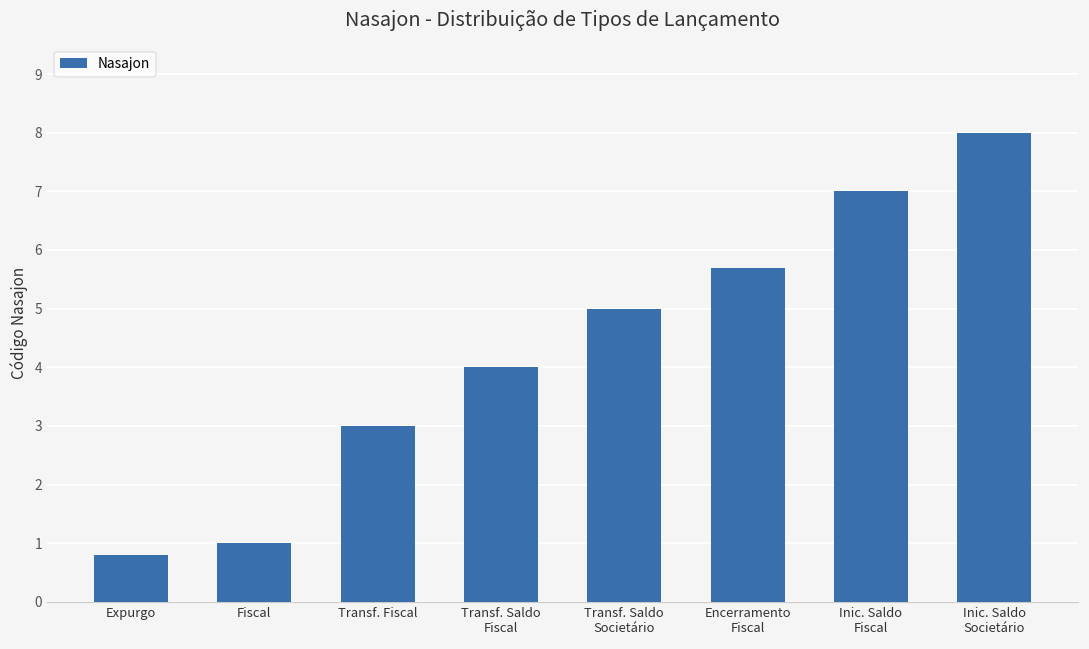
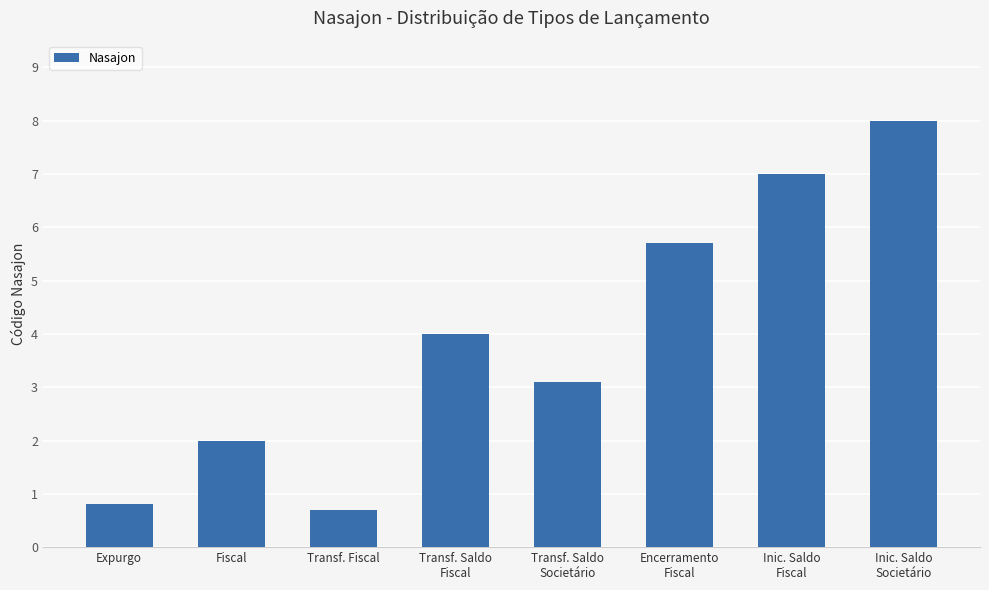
  {
    "Expurgo": 0.8,
-   "Fiscal": 1,
-   "Transf. Fiscal": 3.0,
+   "Fiscal": 2,
+   "Transf. Fiscal": 0.7,
    "Transf. Saldo Fiscal": 4.0,
-   "Transf. Saldo Societário": 5.0,
+   "Transf. Saldo Societário": 3.1,
    "Encerramento Fiscal": 5.7,
    "Inic. Saldo Fiscal": 7.0,
    "Inic. Saldo Societário": 8.0
  }
